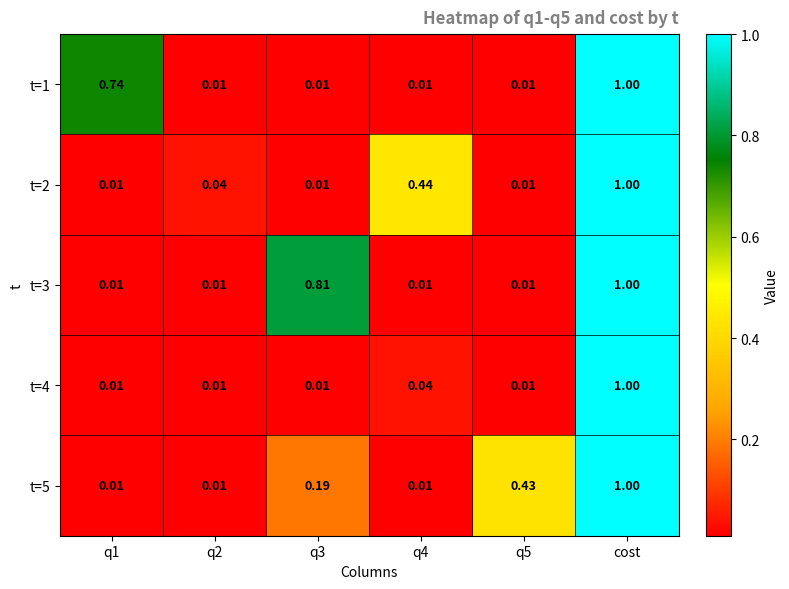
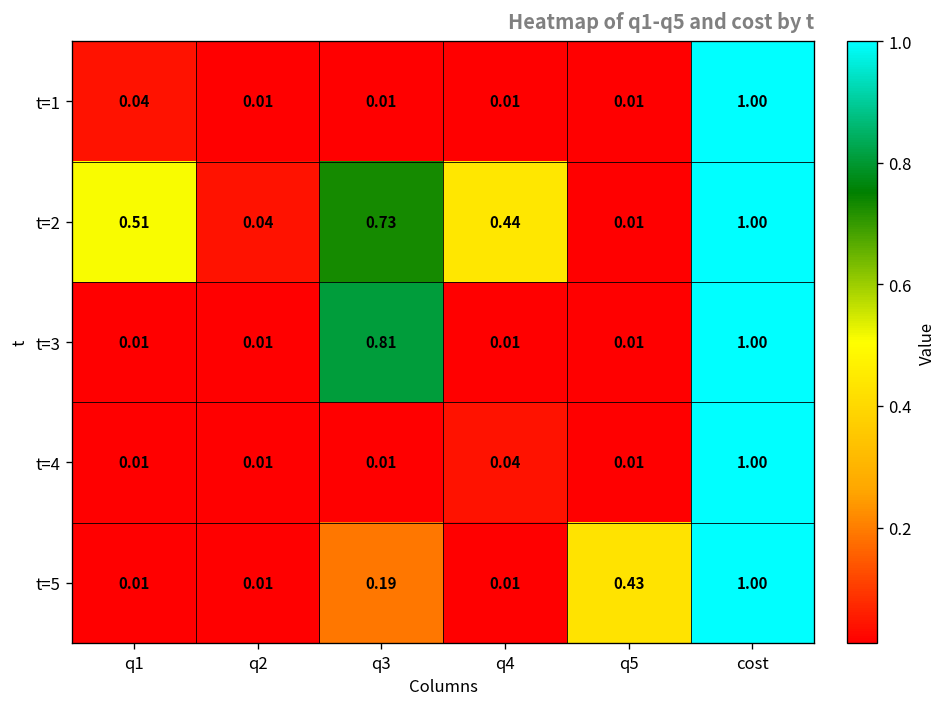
  {
    "t=1": {
-     "q1": 0.74,
+     "q1": 0.04,
      "q2": 0.01,
      "q3": 0.01,
      "q4": 0.01,
      "q5": 0.01,
      "cost": 1.00
    },
    "t=2": {
-     "q1": 0.01,
+     "q1": 0.51,
      "q2": 0.04,
-     "q3": 0.01,
+     "q3": 0.73,
      "q4": 0.44,
      "q5": 0.01,
      "cost": 1.00
    },
    "t=3": {
      "q1": 0.01,
      "q2": 0.01,
      "q3": 0.81,
      "q4": 0.01,
      "q5": 0.01,
      "cost": 1.00
    },
    "t=4": {
      "q1": 0.01,
      "q2": 0.01,
      "q3": 0.01,
      "q4": 0.04,
      "q5": 0.01,
      "cost": 1.00
    },
    "t=5": {
      "q1": 0.01,
      "q2": 0.01,
      "q3": 0.19,
      "q4": 0.01,
      "q5": 0.43,
      "cost": 1.00
    }
  }
